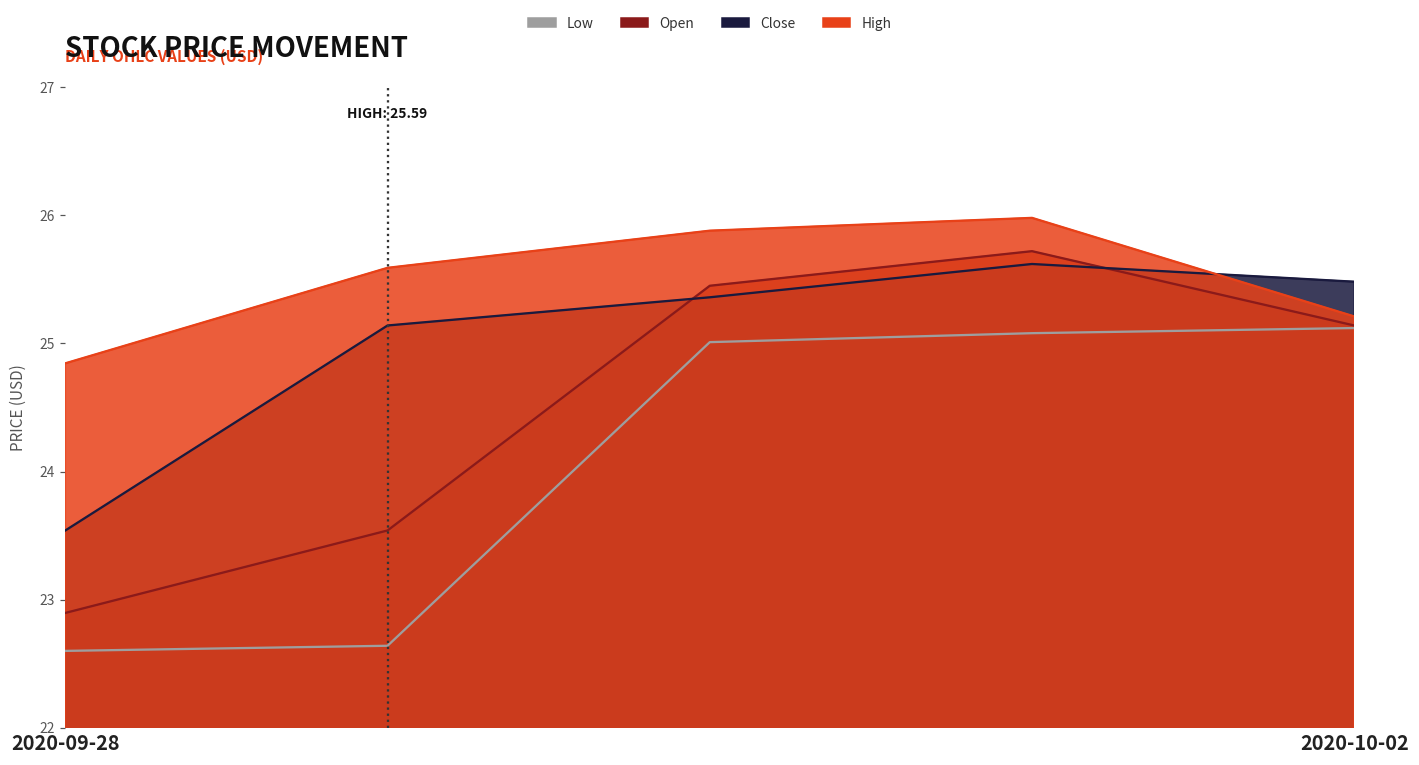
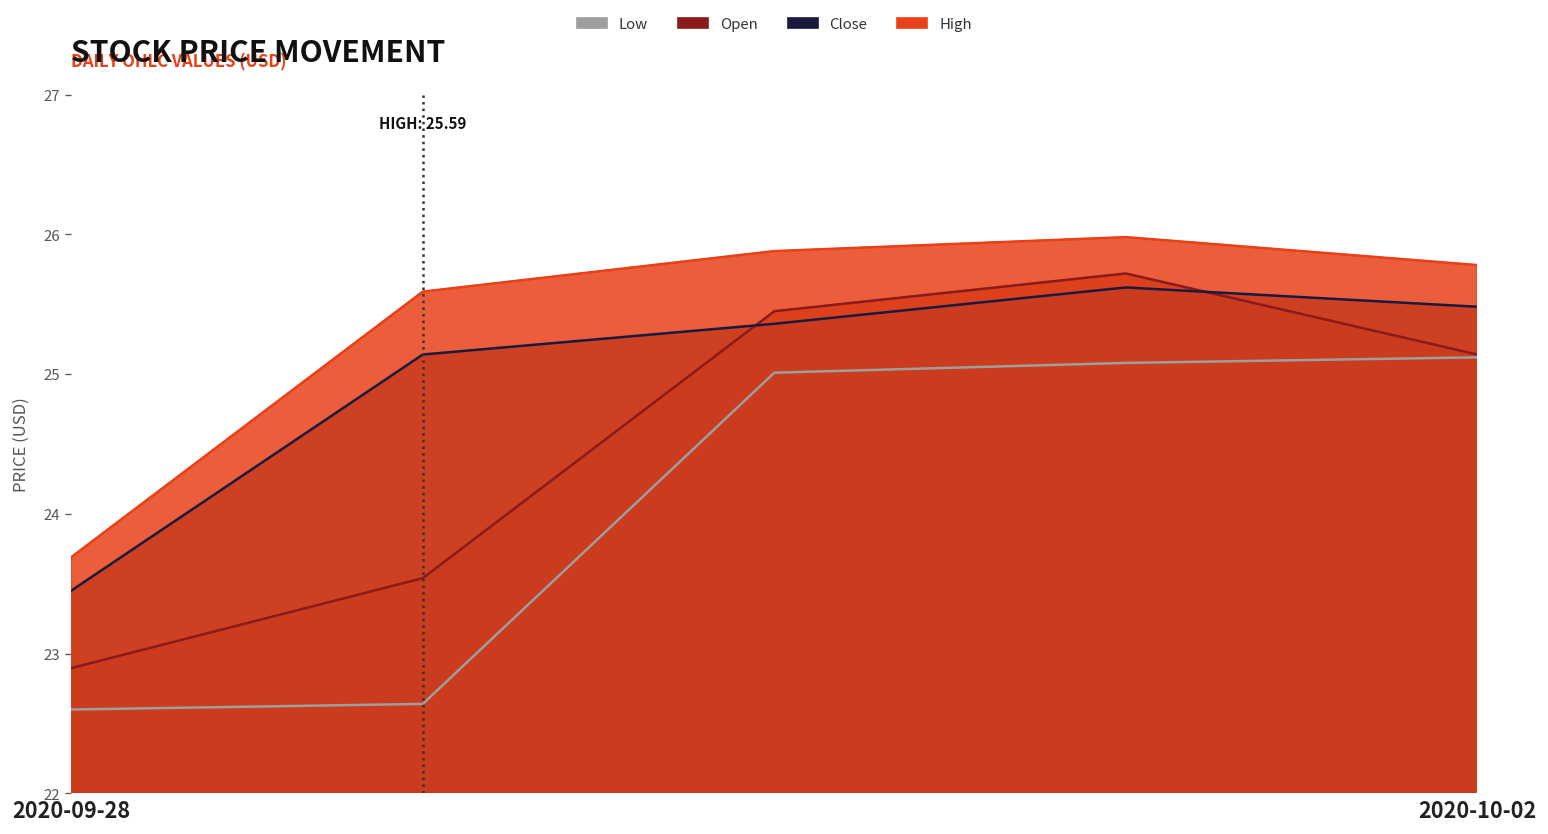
  {
    "Low": {
      "2020-09-28": 22.60
    },
    "Open": {
      "2020-09-28": 22.90
    },
    "Close": {
-     "2020-09-28": 23.54,
+     "2020-09-28": 23.45,
      "2020-10-02": 25.48
    },
    "High": {
-     "2020-09-28": 24.84,
-     "2020-10-02": 25.21
+     "2020-09-28": 23.69,
+     "2020-10-02": 25.78
    }
  }
